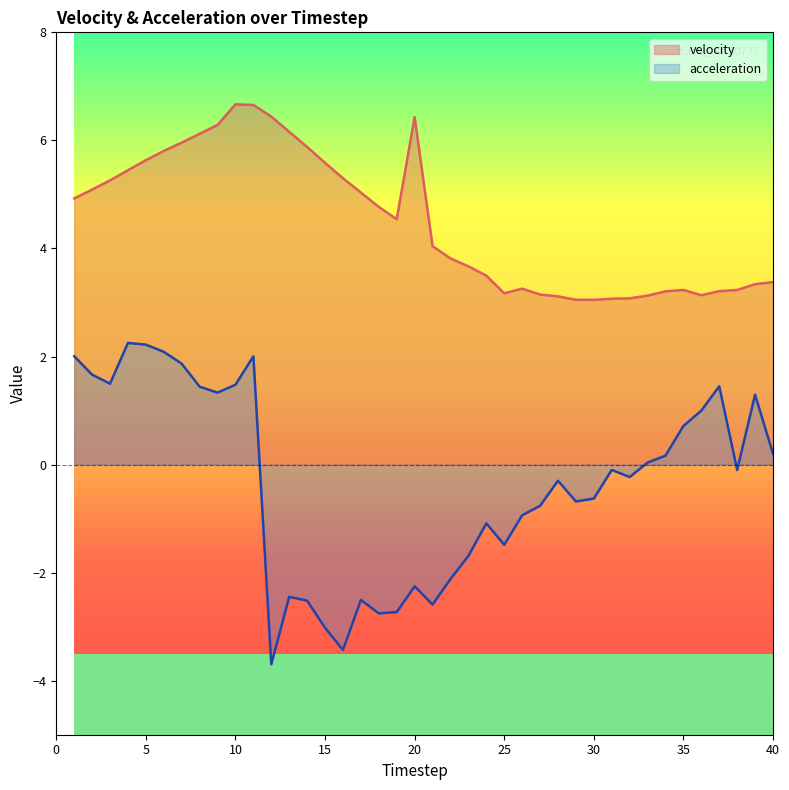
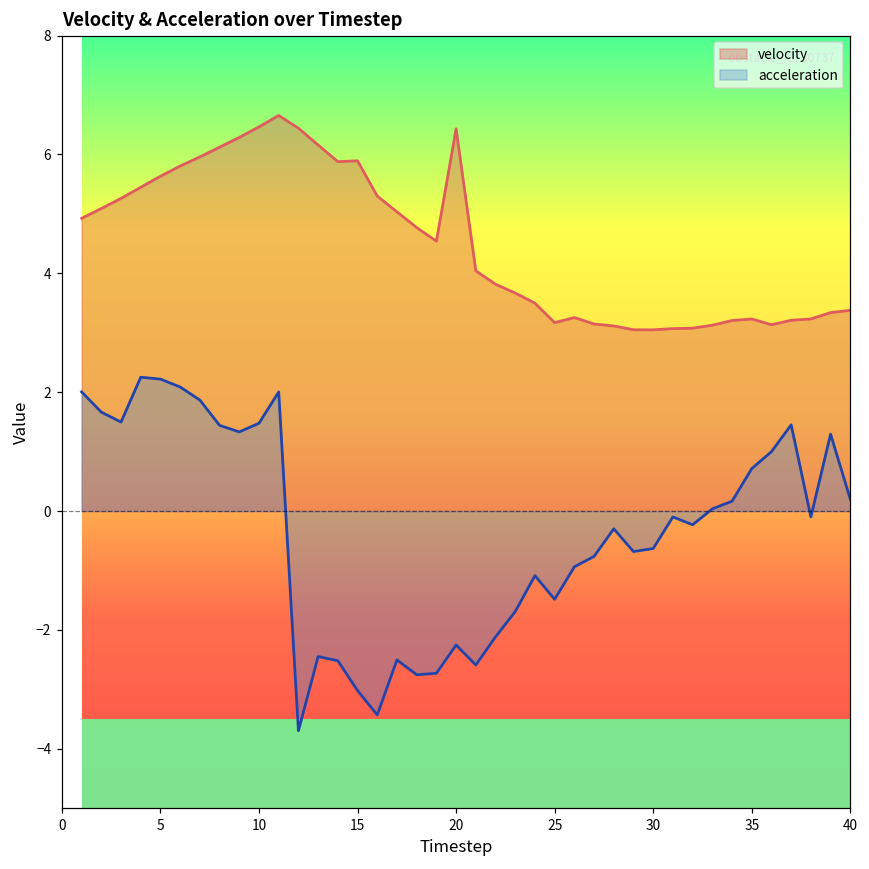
  {
    "velocity": {
      "5": 5.6,
-     "10": 6.7,
-     "15": 5.6,
+     "10": 6.5,
+     "15": 5.9,
      "20": 6.4,
      "25": 3.2,
      "30": 3.0,
      "35": 3.2
    }
  }
